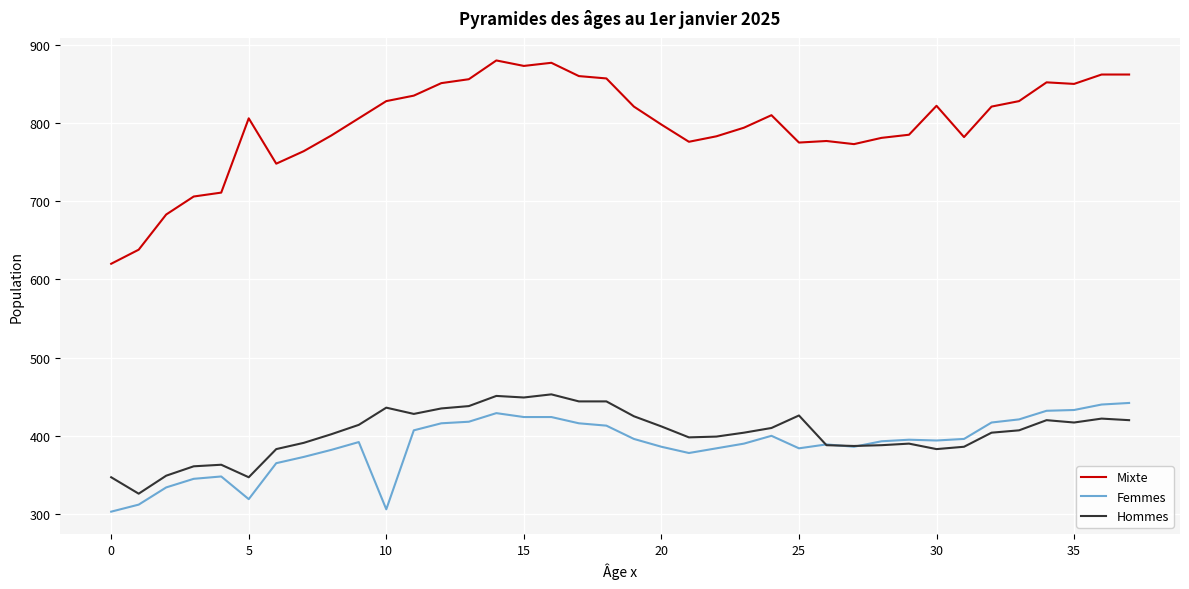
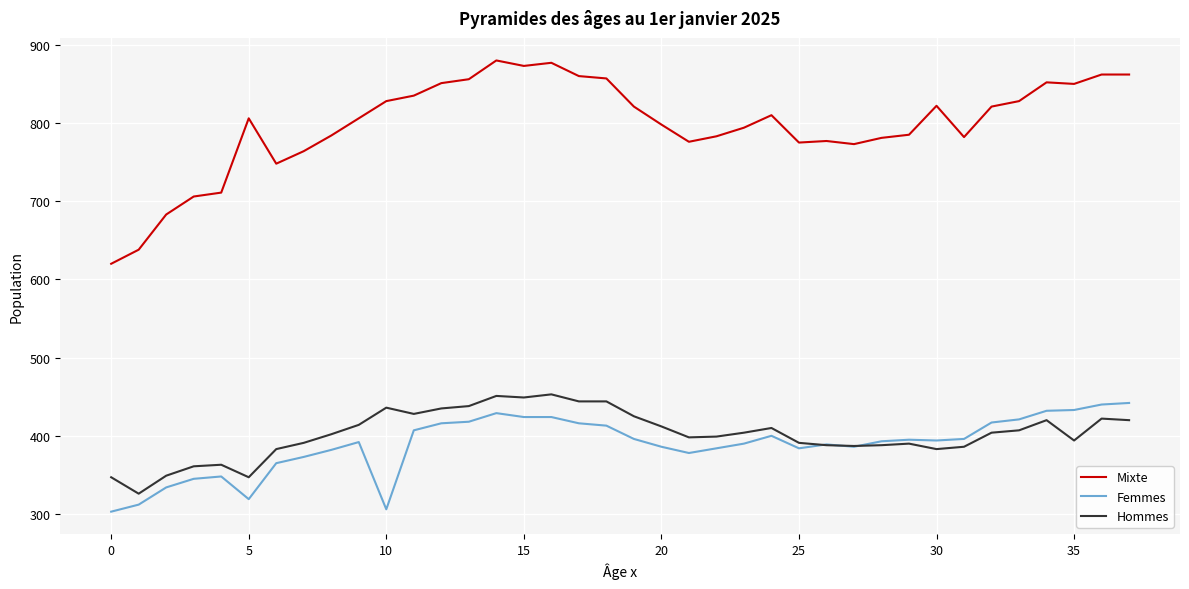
  {
    "Mixte": {
      "0": 620,
      "5": 810,
      "10": 830,
      "15": 870,
      "20": 800,
      "25": 780,
      "30": 820,
      "35": 850
    },
    "Femmes": {
      "0": 300,
      "5": 320,
      "10": 310,
      "15": 420,
      "20": 390,
      "25": 380,
      "30": 390,
      "35": 430
    },
    "Hommes": {
      "0": 350,
      "5": 350,
      "10": 440,
      "15": 450,
      "20": 410,
-     "25": 430,
+     "25": 390,
      "30": 380,
-     "35": 420
+     "35": 390
    }
  }
